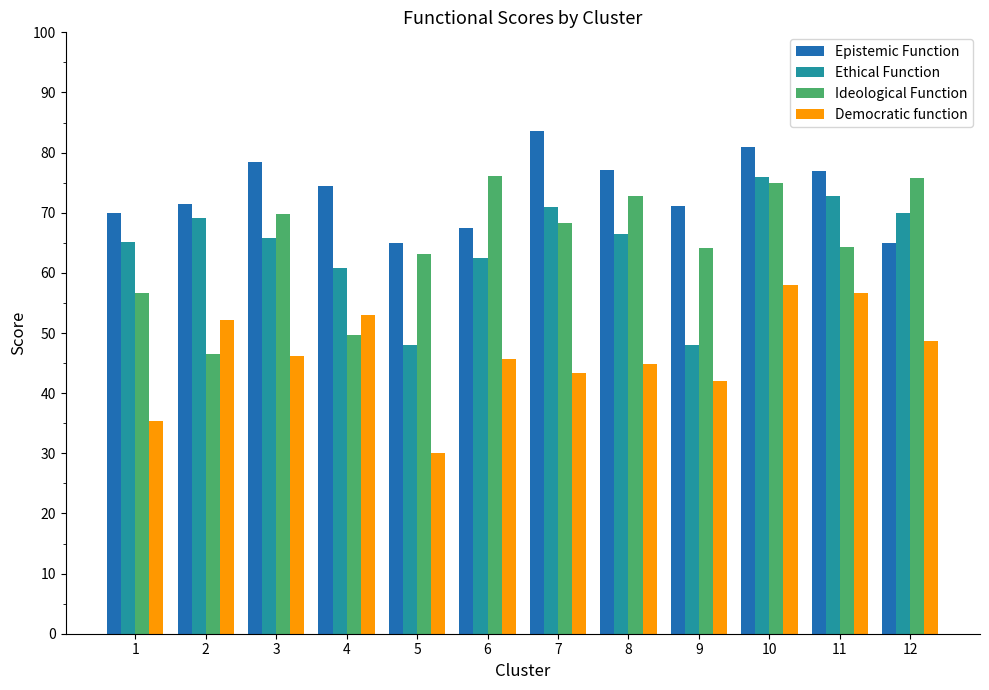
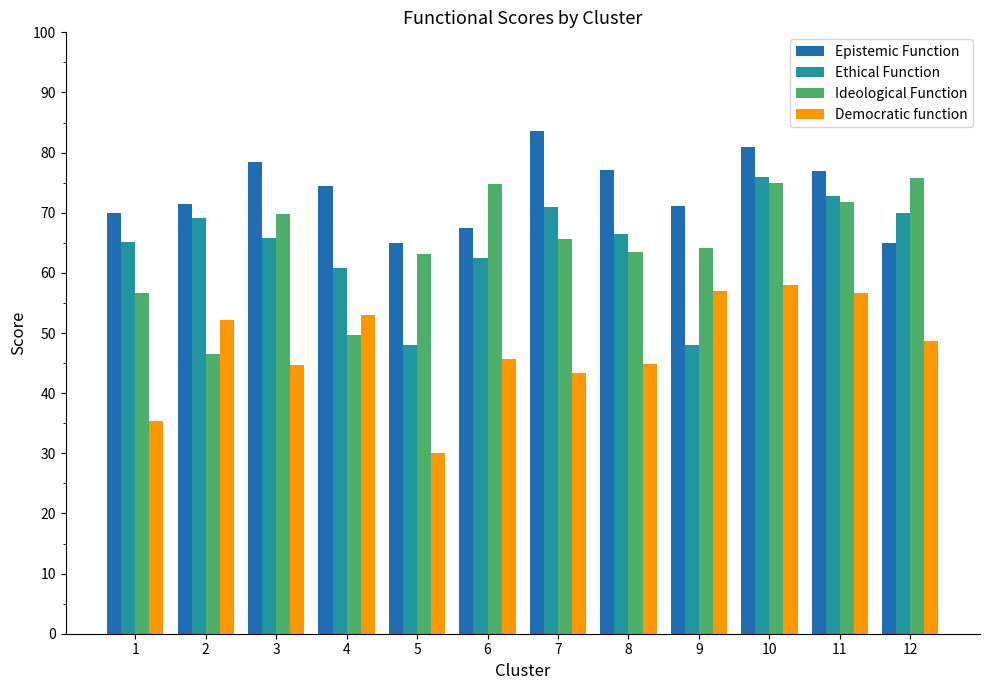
  {
    "Ideological Function": {
      "1": 57,
      "2": 46,
      "3": 70,
      "4": 50,
      "5": 63,
-     "6": 76,
-     "7": 68,
-     "8": 73,
+     "6": 75,
+     "7": 66,
+     "8": 63,
      "9": 64,
      "10": 75,
-     "11": 64,
+     "11": 72,
      "12": 76
    },
    "Democratic function": {
      "1": 35,
      "2": 52,
-     "3": 46,
+     "3": 45,
      "4": 53,
      "5": 30,
      "6": 46,
      "7": 43,
      "8": 45,
-     "9": 42,
+     "9": 57,
      "10": 58,
      "11": 57,
      "12": 49
    }
  }
